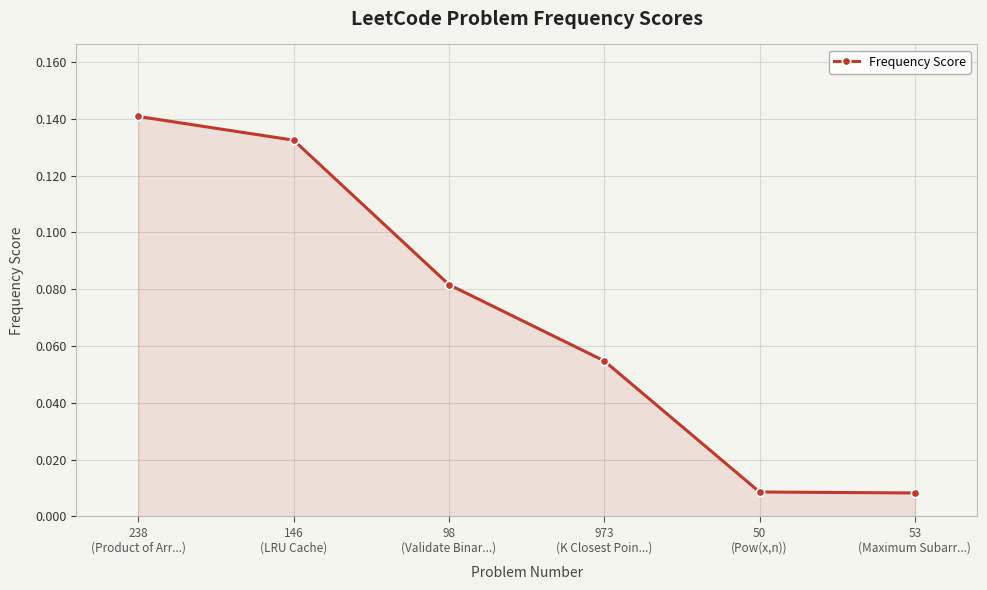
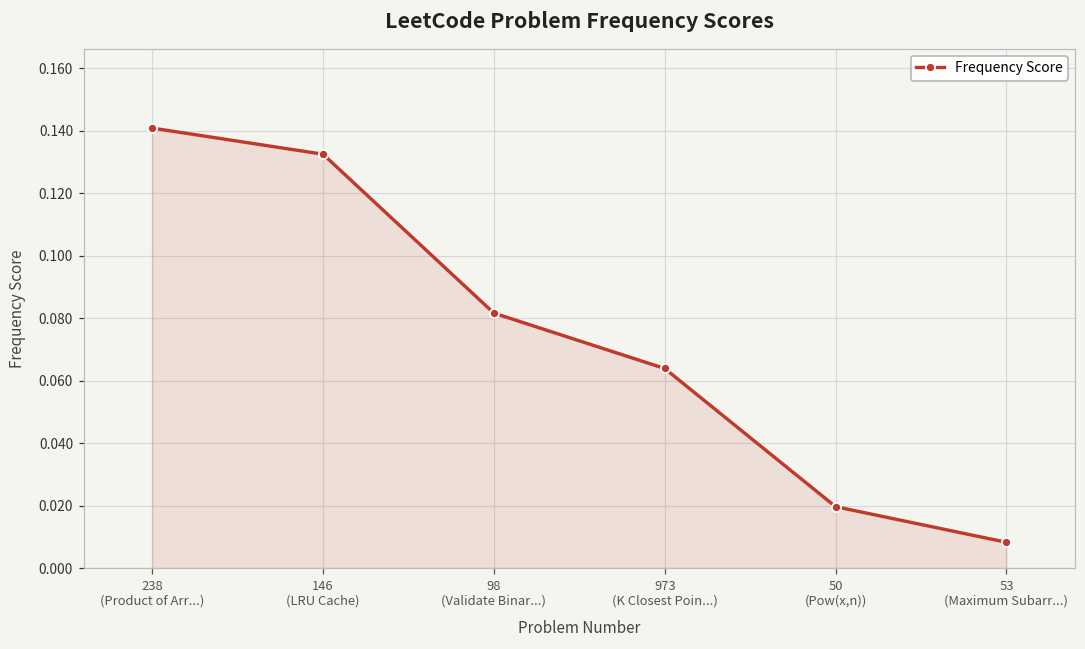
  {
    "238 (Product of Arr...)": 0.141,
    "146 (LRU Cache)": 0.132,
    "98 (Validate Binar...)": 0.082,
-   "973 (K Closest Poin...)": 0.055,
-   "50 (Pow(x,n))": 0.009,
+   "973 (K Closest Poin...)": 0.064,
+   "50 (Pow(x,n))": 0.020,
    "53 (Maximum Subarr...)": 0.008
  }
